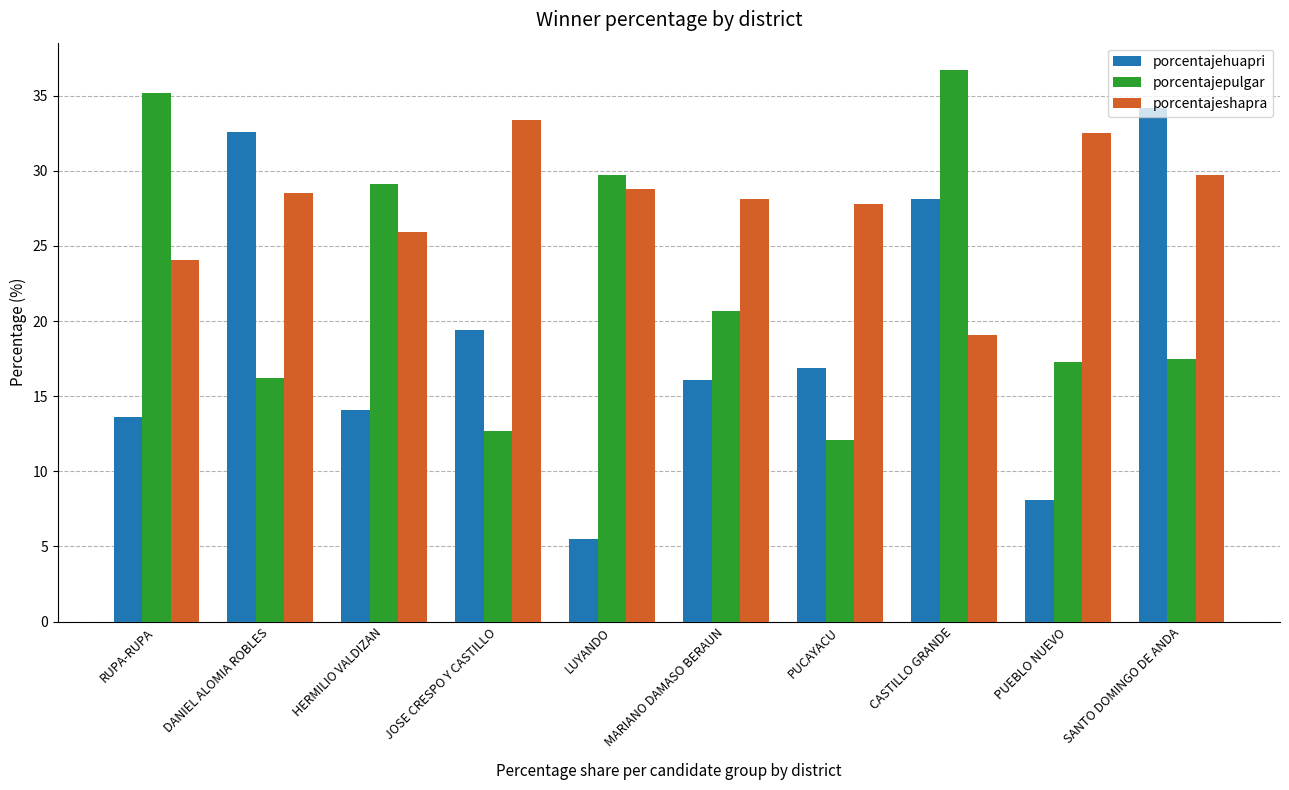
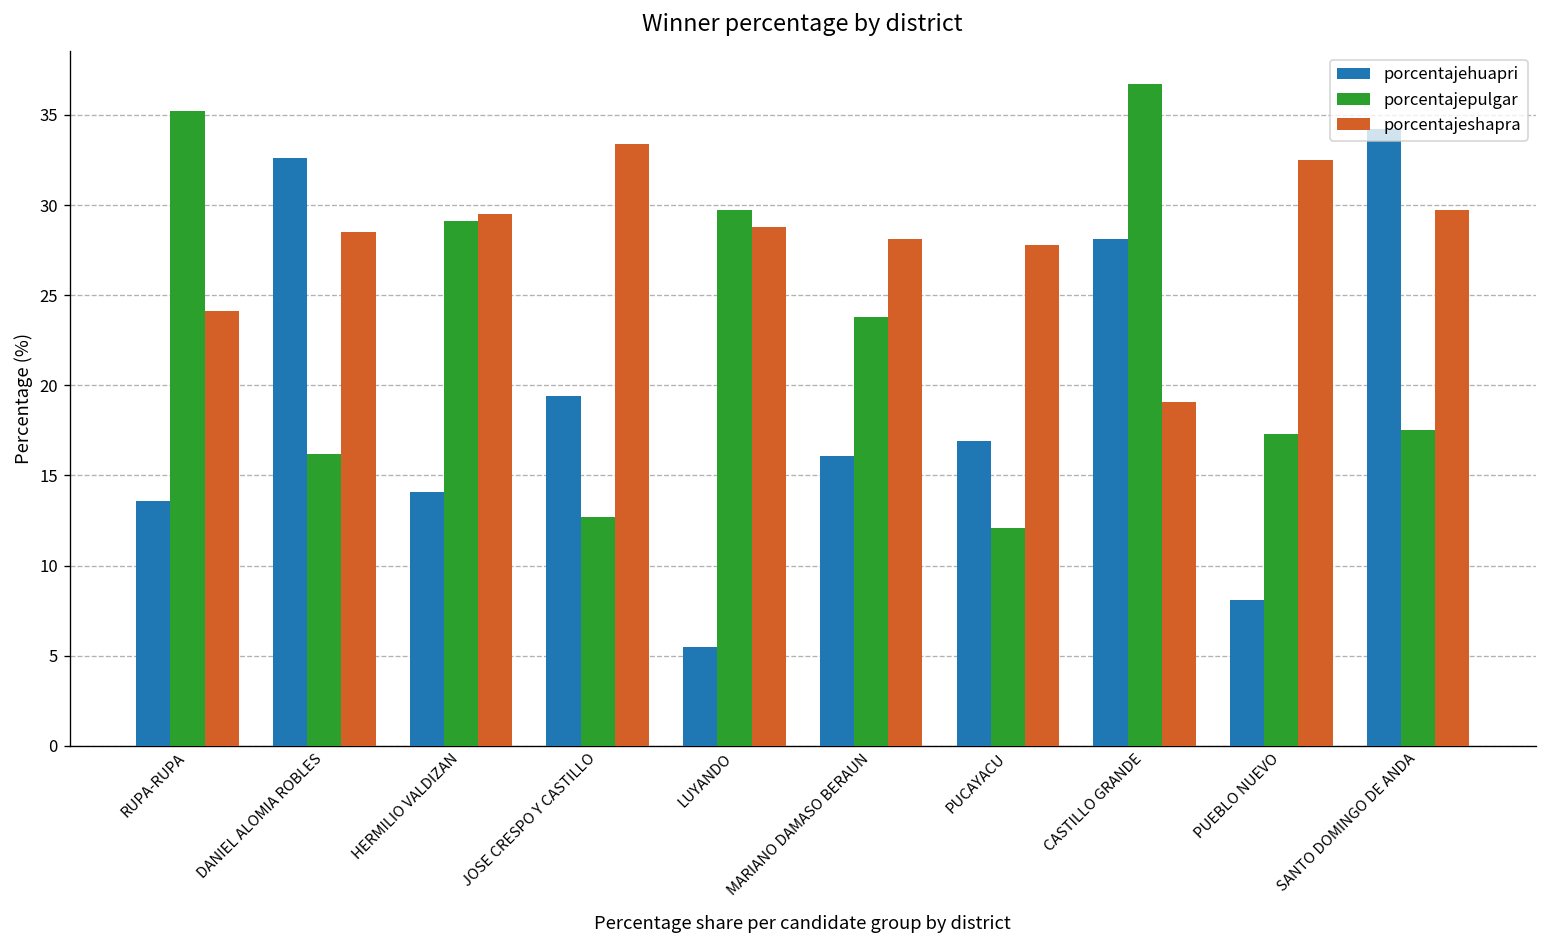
  {
    "porcentajehuapri": {
      "RUPA-RUPA": 13.6,
      "DANIEL ALOMIA ROBLES": 32.6,
      "HERMILIO VALDIZAN": 14.1,
      "JOSE CRESPO Y CASTILLO": 19.4,
      "LUYANDO": 5.5,
      "MARIANO DAMASO BERAUN": 16.1,
      "PUCAYACU": 16.9,
      "CASTILLO GRANDE": 28.1,
      "PUEBLO NUEVO": 8.1
    },
    "porcentajepulgar": {
      "RUPA-RUPA": 35.2,
      "DANIEL ALOMIA ROBLES": 16.2,
      "HERMILIO VALDIZAN": 29.1,
      "JOSE CRESPO Y CASTILLO": 12.7,
      "LUYANDO": 29.7,
-     "MARIANO DAMASO BERAUN": 20.7,
+     "MARIANO DAMASO BERAUN": 23.8,
      "PUCAYACU": 12.1,
      "CASTILLO GRANDE": 36.7,
      "PUEBLO NUEVO": 17.3,
      "SANTO DOMINGO DE ANDA": 17.5
    },
    "porcentajeshapra": {
      "RUPA-RUPA": 24.1,
      "DANIEL ALOMIA ROBLES": 28.5,
-     "HERMILIO VALDIZAN": 25.9,
+     "HERMILIO VALDIZAN": 29.5,
      "JOSE CRESPO Y CASTILLO": 33.4,
      "LUYANDO": 28.8,
      "MARIANO DAMASO BERAUN": 28.1,
      "PUCAYACU": 27.8,
      "CASTILLO GRANDE": 19.1,
      "PUEBLO NUEVO": 32.5,
      "SANTO DOMINGO DE ANDA": 29.7
    }
  }
